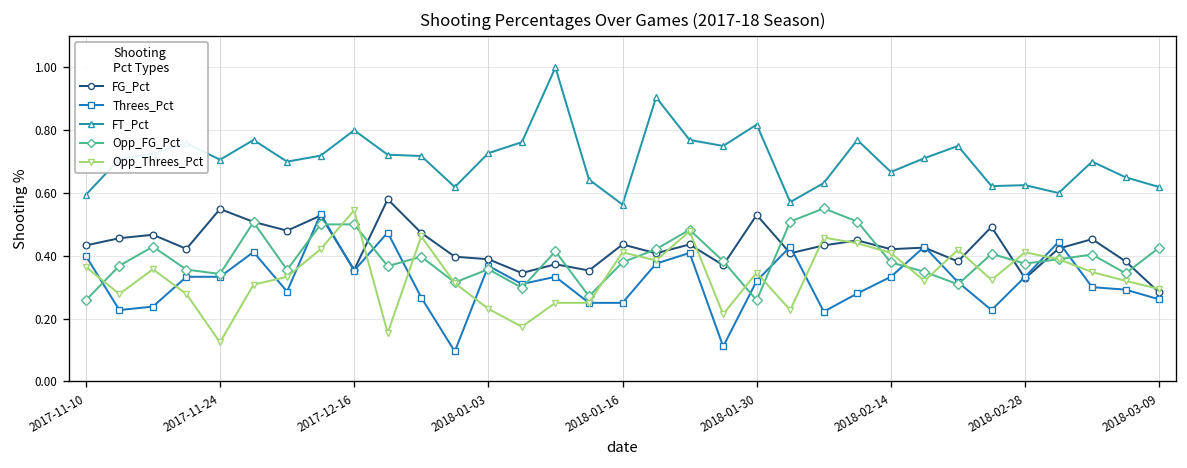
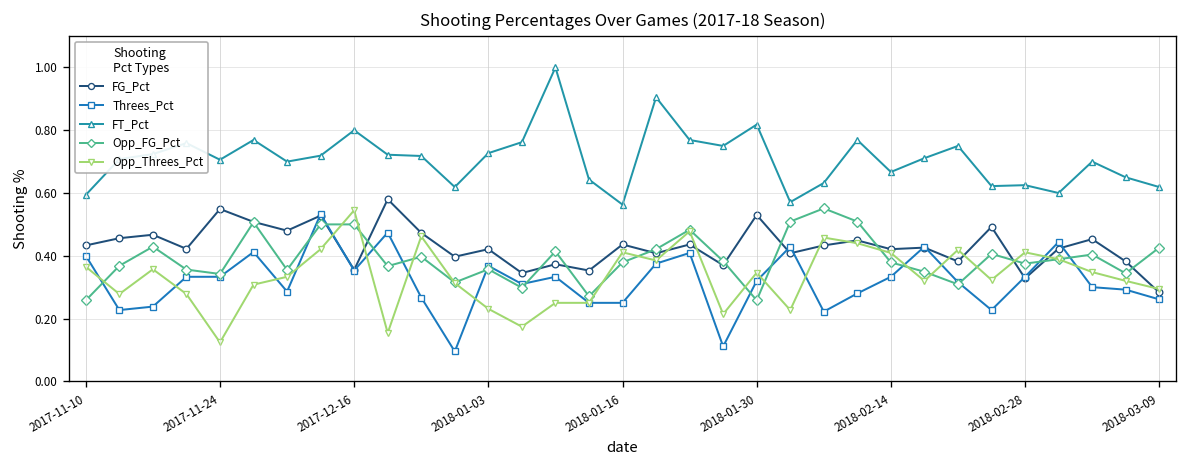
  {
    "FG_Pct": {
      "2017-11-10": 0.43,
      "2017-11-24": 0.55,
-     "2018-01-03": 0.39,
+     "2018-01-03": 0.42,
      "2018-01-16": 0.44,
      "2018-01-30": 0.53,
      "2018-02-14": 0.42,
      "2018-03-09": 0.28
    },
    "Opp_FG_Pct": {
      "2017-11-10": 0.26,
      "2017-12-16": 0.50,
      "2018-01-03": 0.36,
      "2018-01-16": 0.38,
      "2018-01-30": 0.26,
      "2018-02-14": 0.38,
      "2018-02-28": 0.38,
      "2018-03-09": 0.43
    },
    "Opp_Threes_Pct": {
      "2017-11-10": 0.37,
      "2017-11-24": 0.12,
      "2017-12-16": 0.55,
      "2018-01-03": 0.23,
      "2018-01-16": 0.41,
      "2018-01-30": 0.35,
      "2018-02-14": 0.41,
      "2018-02-28": 0.41,
      "2018-03-09": 0.29
    }
  }
